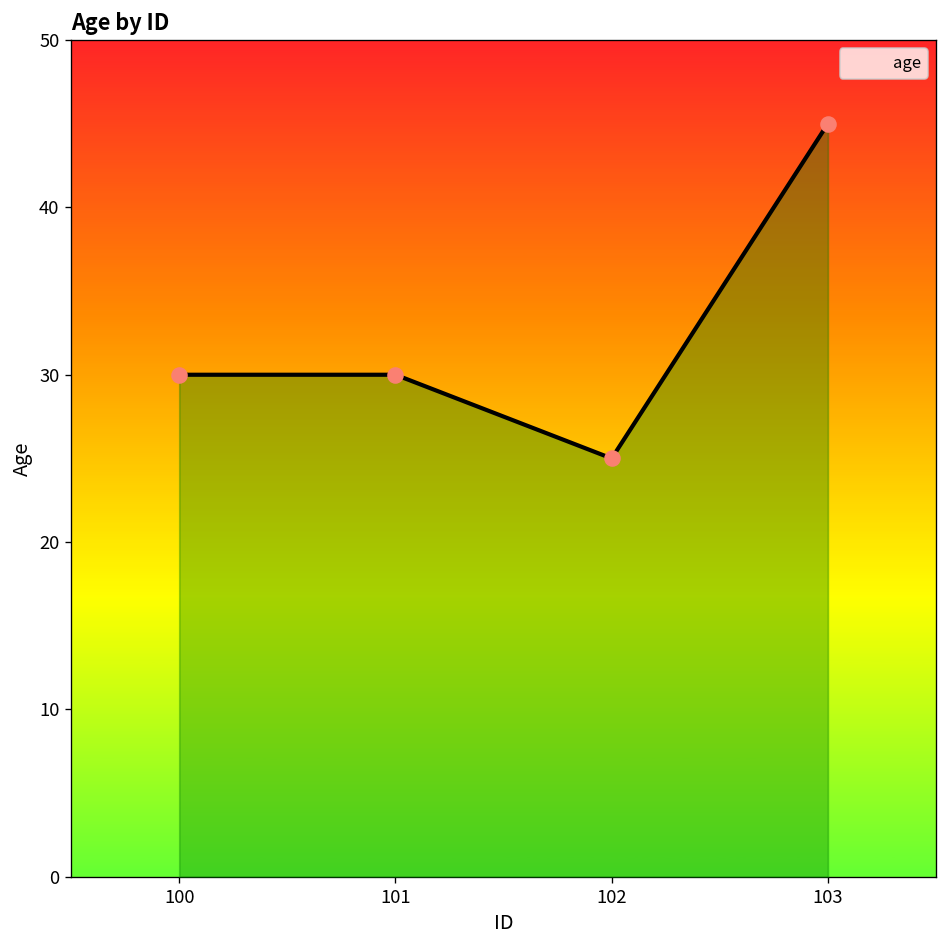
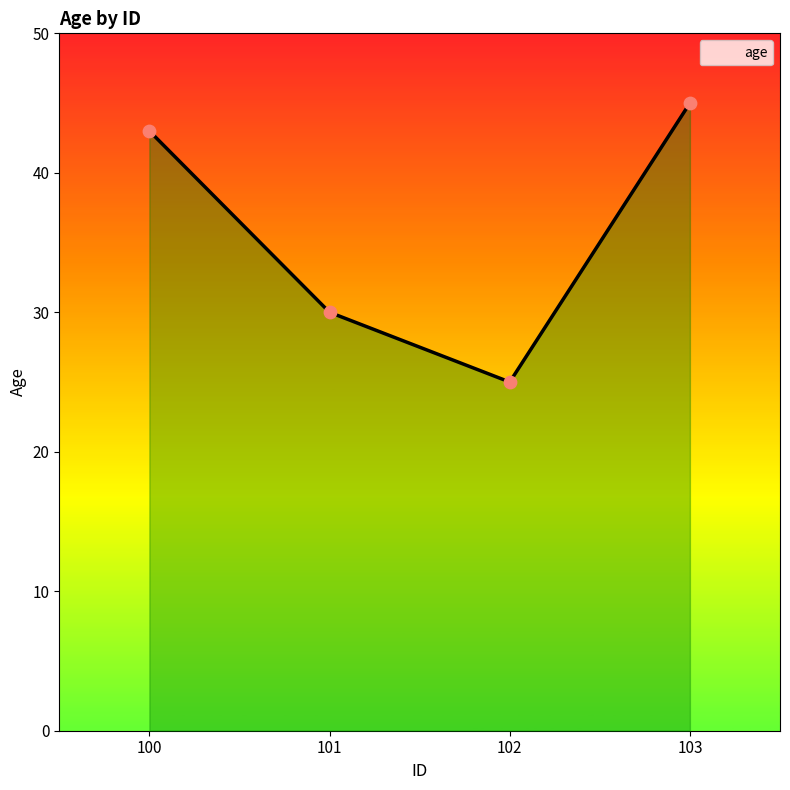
  {
-   "100": 30,
+   "100": 43,
    "101": 30,
    "102": 25,
    "103": 45
  }
